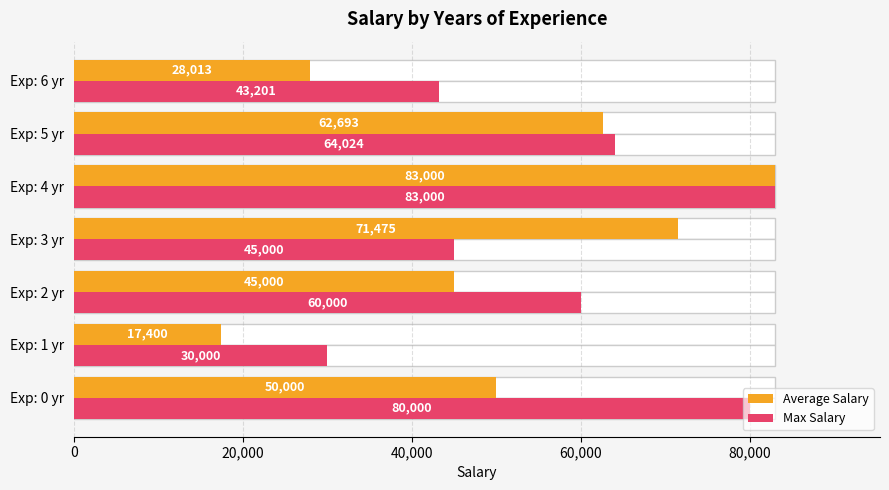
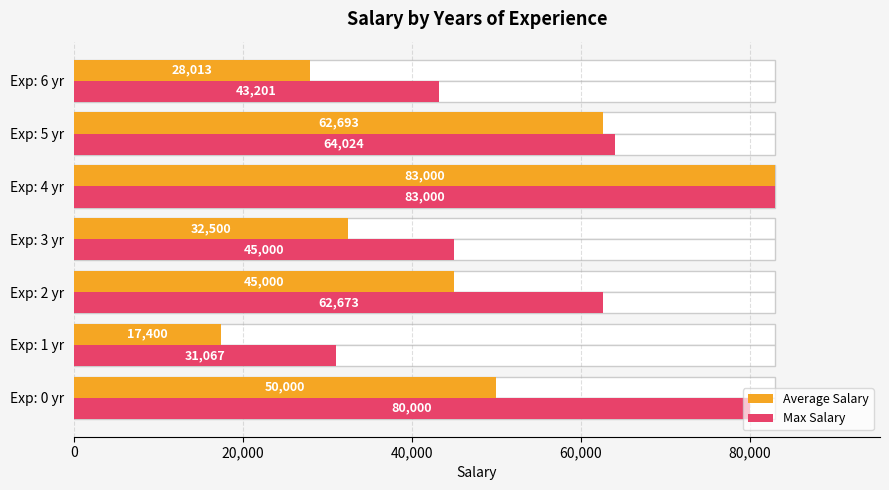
  {
    "Average Salary": {
      "Exp: 4 yr": "83,000",
-     "Exp: 3 yr": "71,475"
+     "Exp: 3 yr": "32,500"
    },
    "Max Salary": {
      "Exp: 4 yr": "83,000",
-     "Exp: 2 yr": "60,000",
-     "Exp: 1 yr": "30,000"
+     "Exp: 2 yr": "62,673",
+     "Exp: 1 yr": "31,067"
    }
  }
